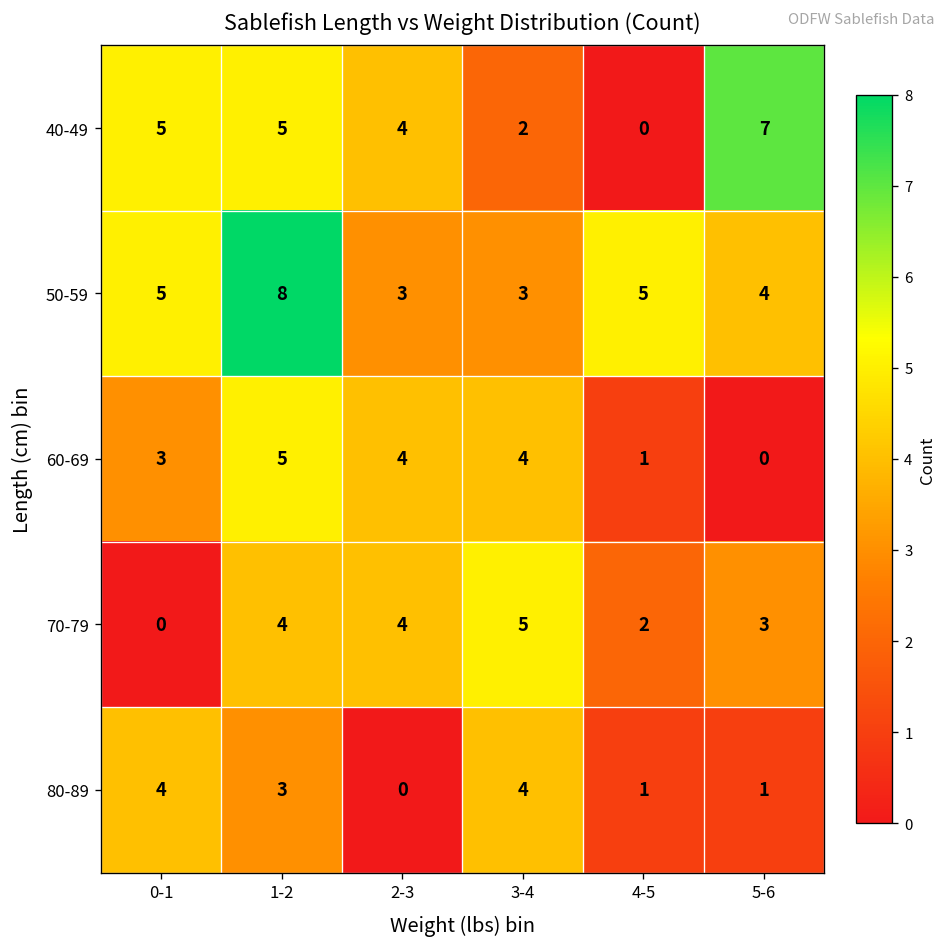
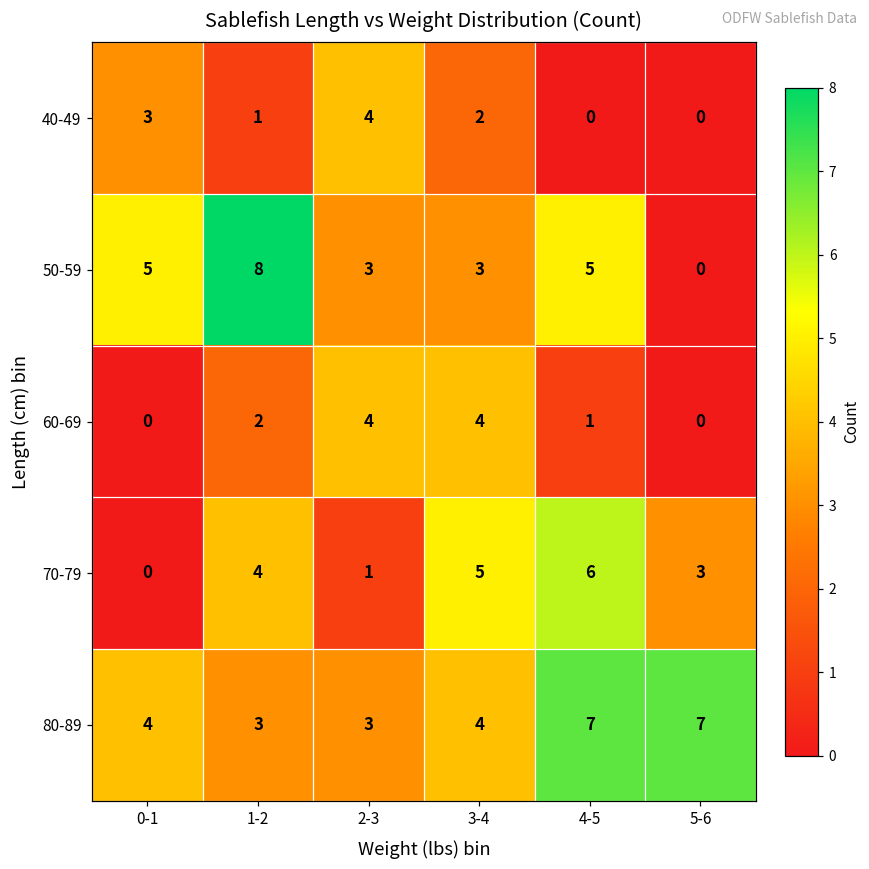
  {
    "40-49": {
-     "0-1": 5,
-     "1-2": 5,
+     "0-1": 3,
+     "1-2": 1,
      "2-3": 4,
      "3-4": 2,
      "4-5": 0,
-     "5-6": 7
+     "5-6": 0
    },
    "50-59": {
      "0-1": 5,
      "1-2": 8,
      "2-3": 3,
      "3-4": 3,
      "4-5": 5,
-     "5-6": 4
+     "5-6": 0
    },
    "60-69": {
-     "0-1": 3,
-     "1-2": 5,
+     "0-1": 0,
+     "1-2": 2,
      "2-3": 4,
      "3-4": 4,
      "4-5": 1,
      "5-6": 0
    },
    "70-79": {
      "0-1": 0,
      "1-2": 4,
-     "2-3": 4,
+     "2-3": 1,
      "3-4": 5,
-     "4-5": 2,
+     "4-5": 6,
      "5-6": 3
    },
    "80-89": {
      "0-1": 4,
      "1-2": 3,
-     "2-3": 0,
+     "2-3": 3,
      "3-4": 4,
-     "4-5": 1,
-     "5-6": 1
+     "4-5": 7,
+     "5-6": 7
    }
  }
